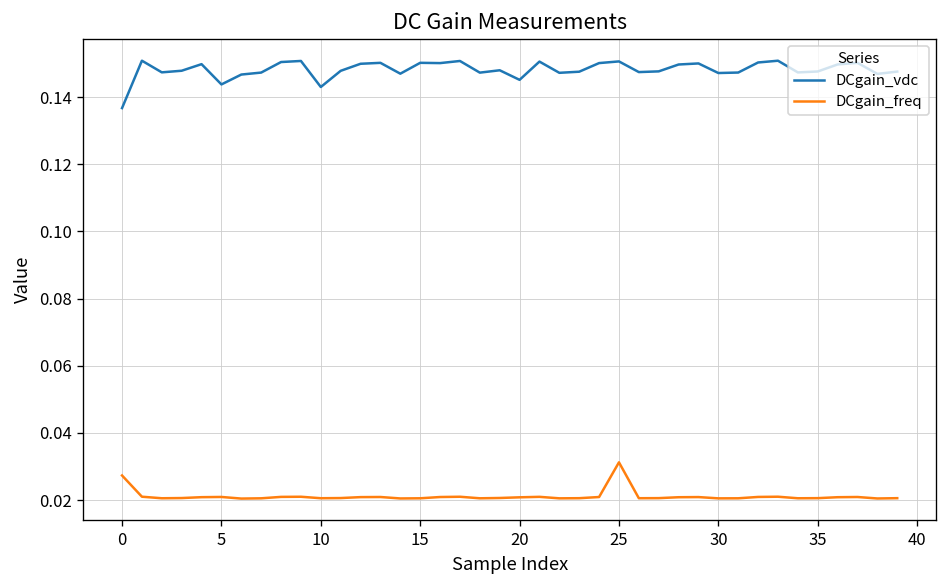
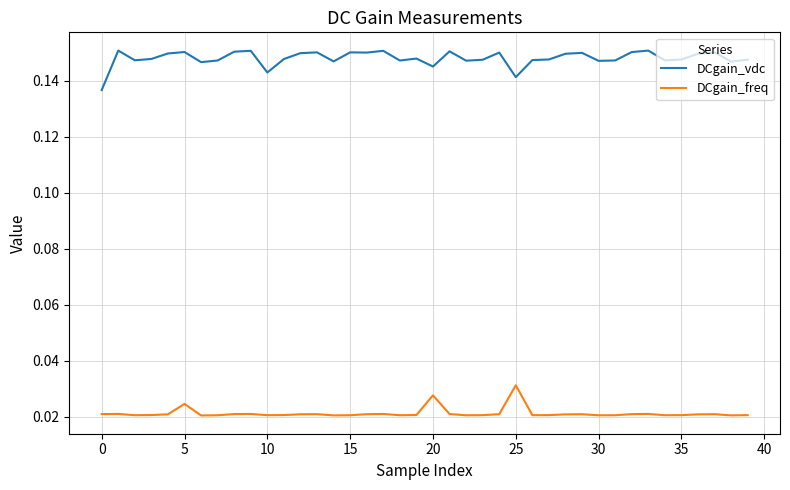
  {
    "DCgain_vdc": {
      "0": 0.137,
-     "5": 0.144,
+     "5": 0.150,
      "10": 0.143,
      "15": 0.150,
      "20": 0.145,
-     "25": 0.151,
+     "25": 0.141,
      "30": 0.147
    },
    "DCgain_freq": {
-     "0": 0.027,
-     "5": 0.021,
+     "0": 0.021,
+     "5": 0.025,
      "10": 0.021,
      "15": 0.021,
-     "20": 0.021,
+     "20": 0.028,
      "25": 0.031,
      "30": 0.021,
      "35": 0.021
    }
  }
